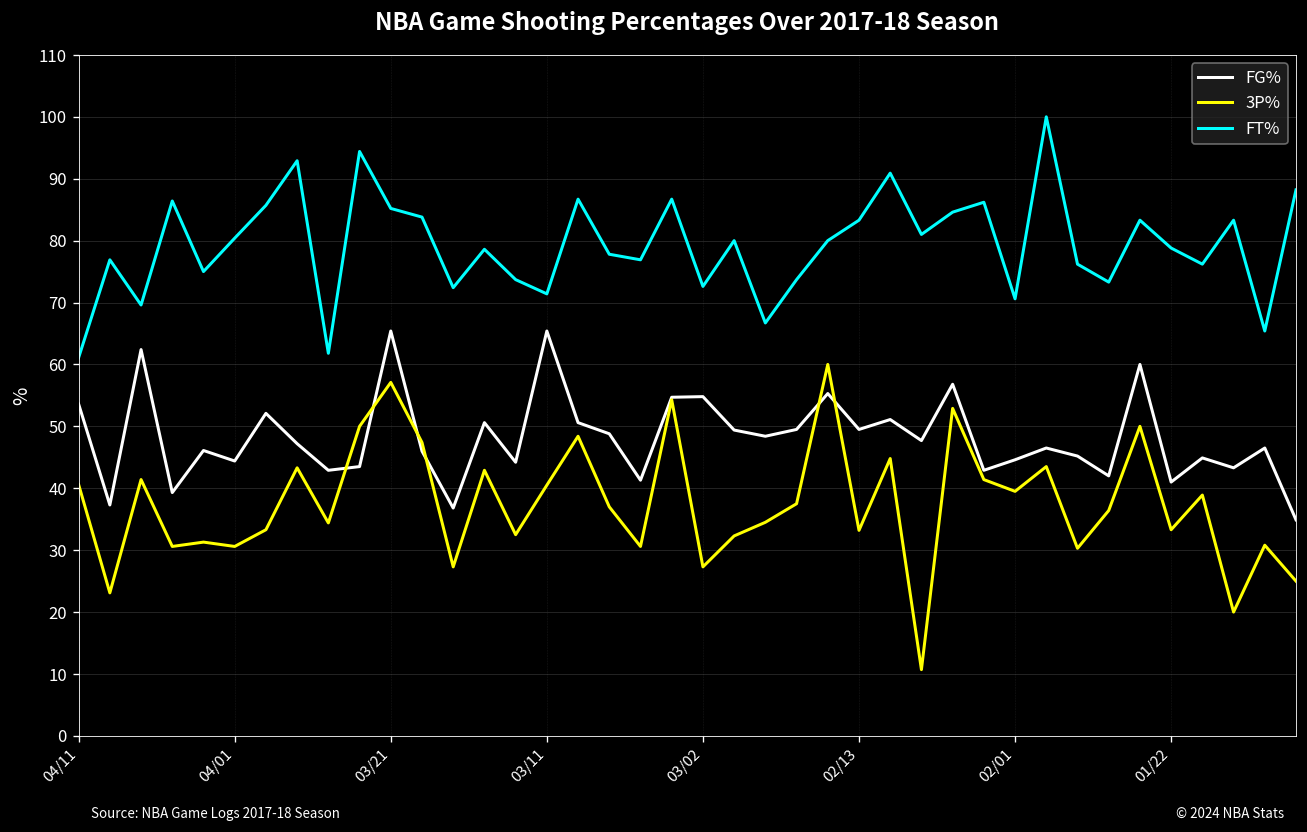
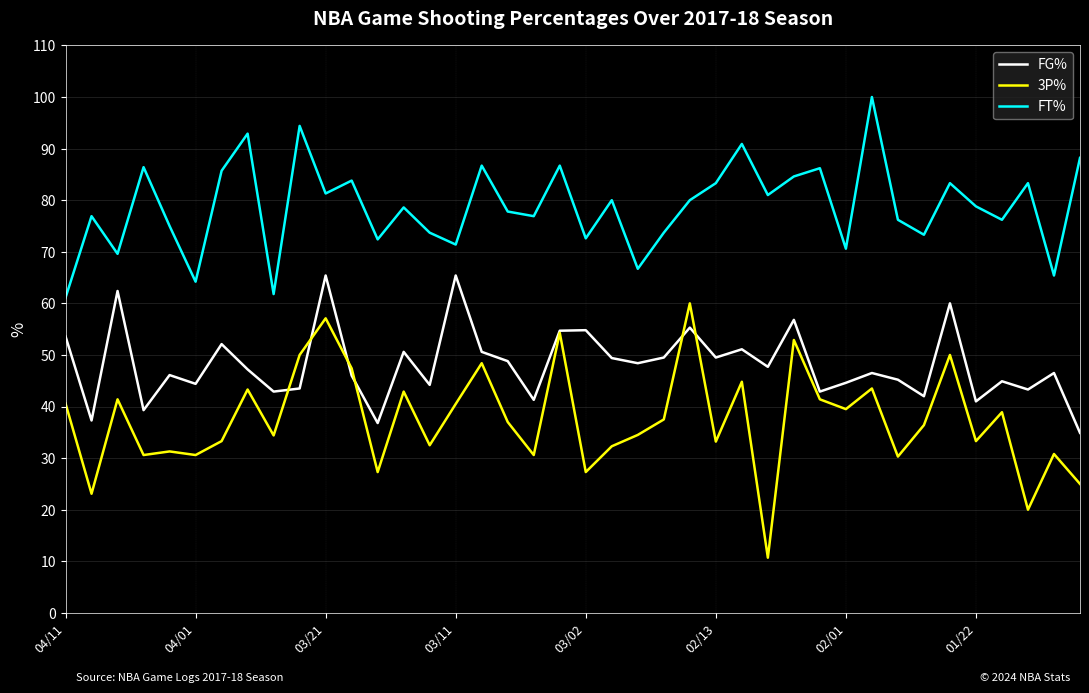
  {
    "FG%": {
      "04/11": 54,
      "04/01": 44,
      "03/21": 65,
      "03/11": 65,
      "03/02": 55,
      "02/13": 50,
      "02/01": 45,
      "01/22": 41
    },
    "3P%": {
      "04/11": 41,
      "04/01": 31,
      "03/21": 57,
      "03/11": 41,
      "03/02": 27,
      "02/13": 33,
      "02/01": 40,
      "01/22": 33
    },
    "FT%": {
      "04/11": 61,
-     "04/01": 80,
-     "03/21": 85,
+     "04/01": 64,
+     "03/21": 81,
      "03/11": 71,
      "03/02": 73,
      "02/13": 83,
      "02/01": 71,
      "01/22": 79
    }
  }
